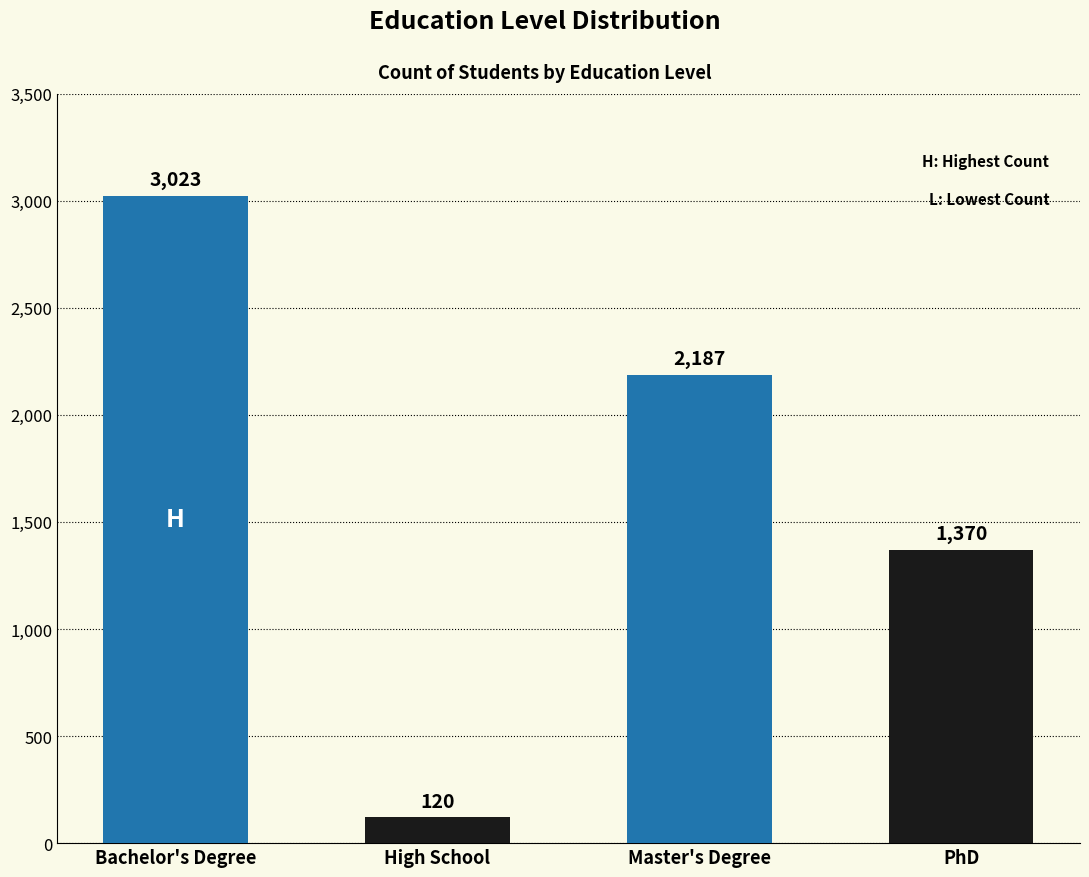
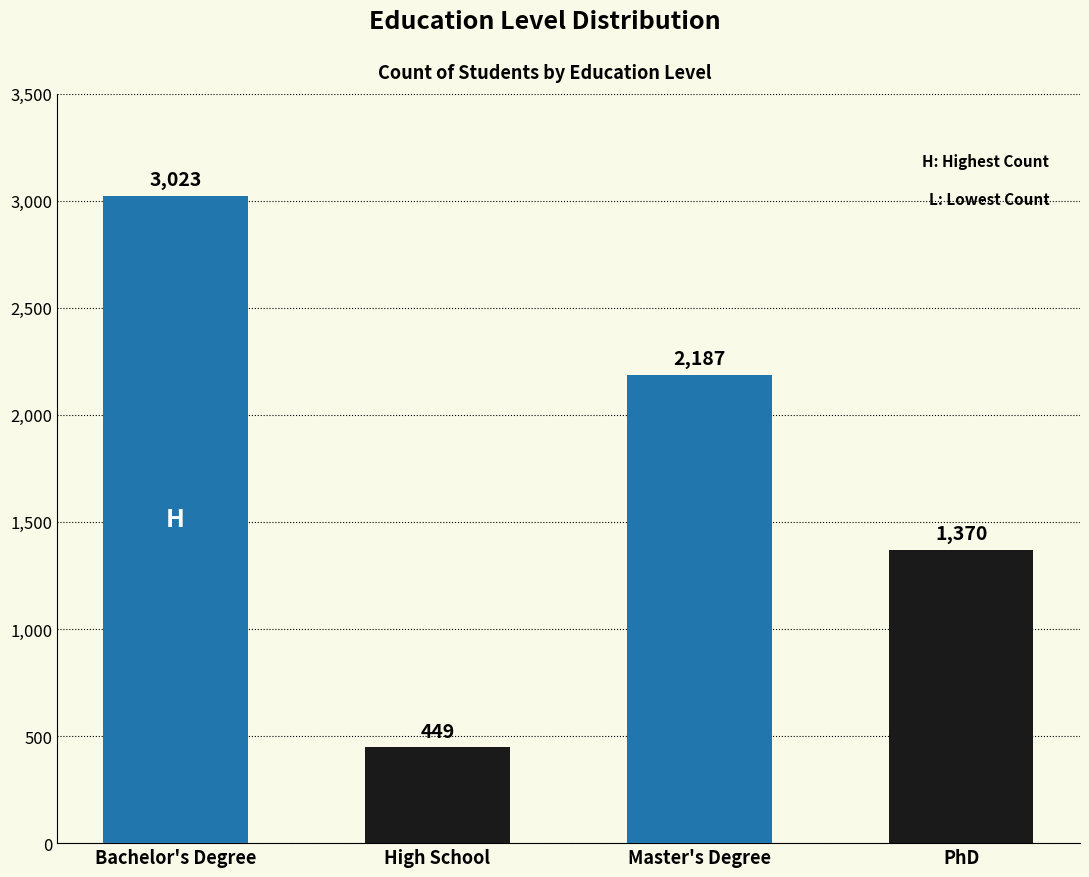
  {
    "Bachelor's Degree": "3,023",
-   "High School": "120",
+   "High School": "449",
    "Master's Degree": "2,187",
    "PhD": "1,370"
  }
